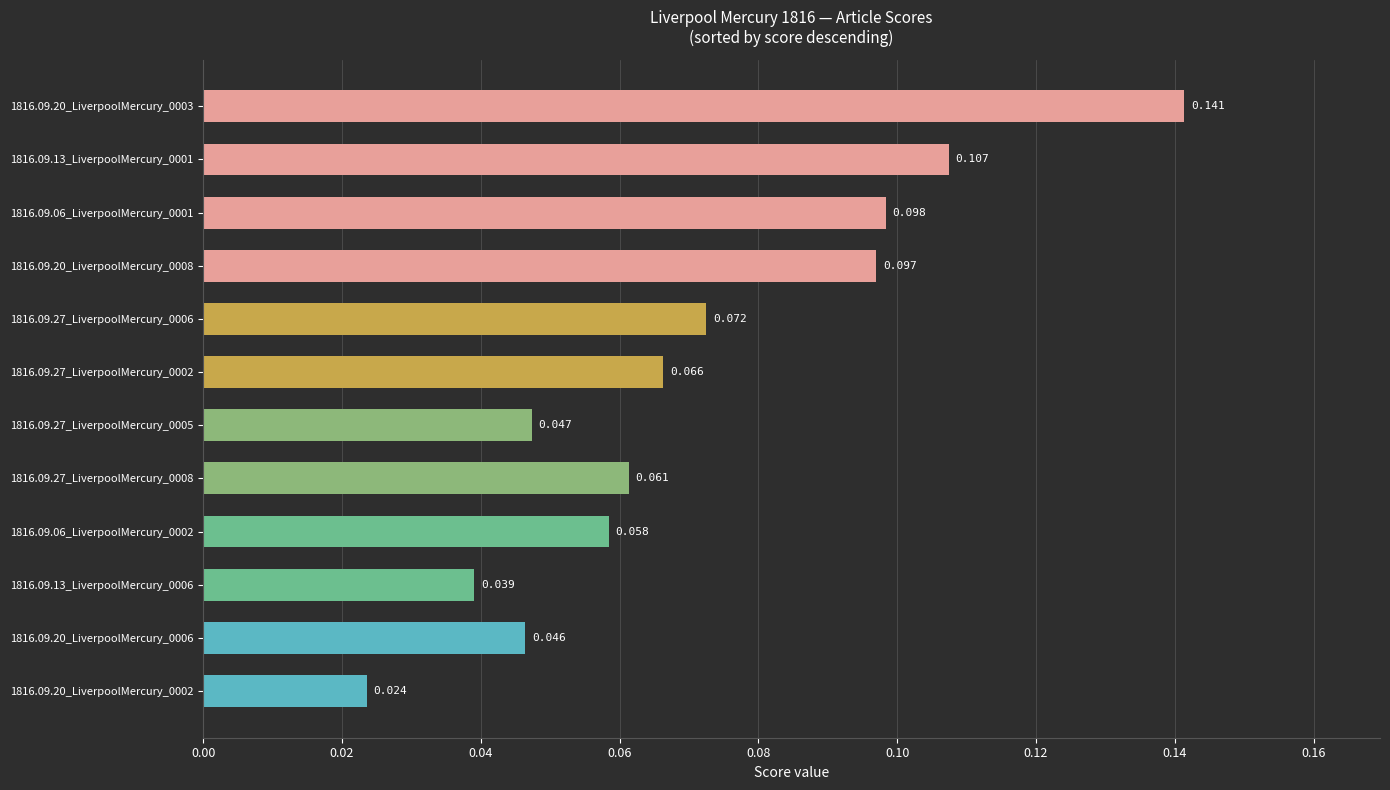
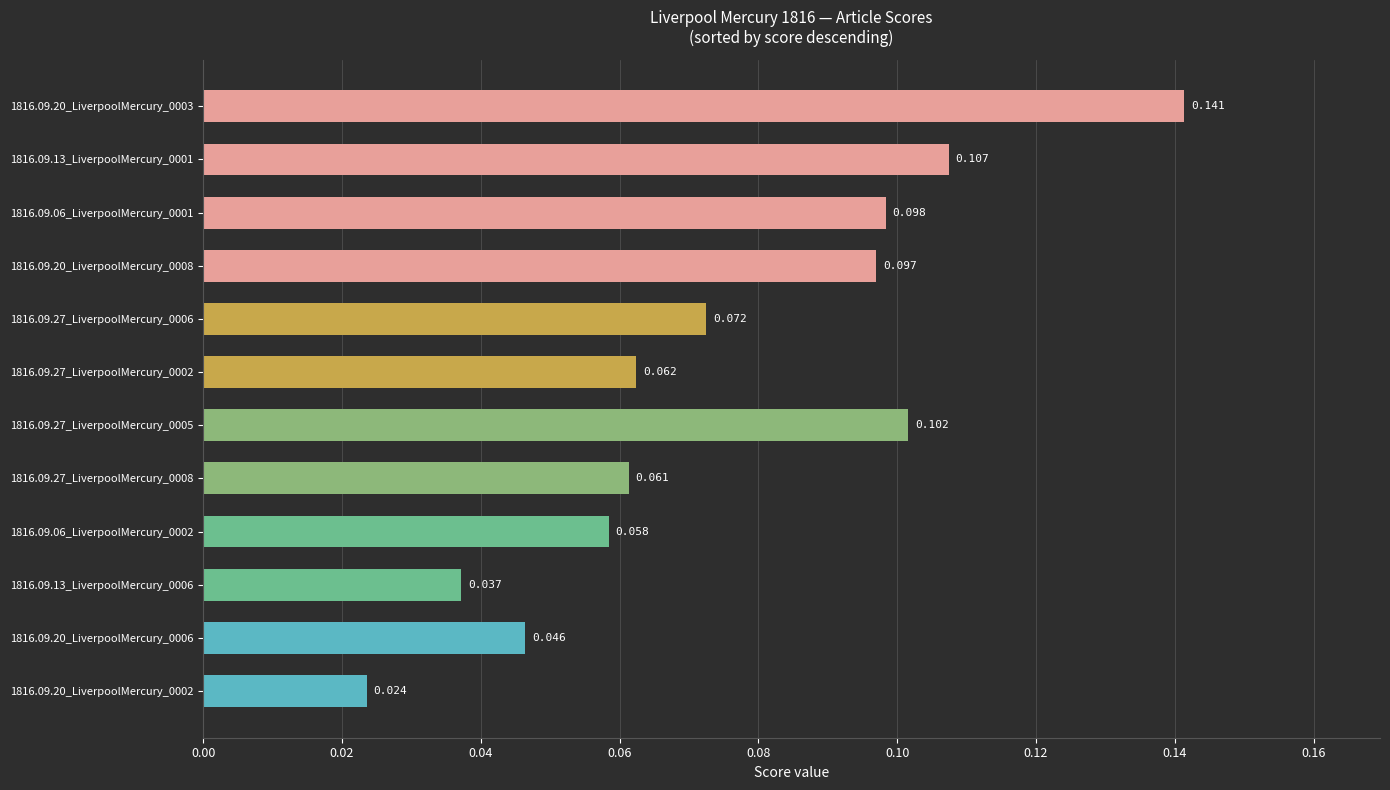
  {
    "1816.09.20_LiverpoolMercury_0003": 0.141,
    "1816.09.13_LiverpoolMercury_0001": 0.107,
    "1816.09.06_LiverpoolMercury_0001": 0.098,
    "1816.09.20_LiverpoolMercury_0008": 0.097,
    "1816.09.27_LiverpoolMercury_0006": 0.072,
-   "1816.09.27_LiverpoolMercury_0002": 0.066,
-   "1816.09.27_LiverpoolMercury_0005": 0.047,
+   "1816.09.27_LiverpoolMercury_0002": 0.062,
+   "1816.09.27_LiverpoolMercury_0005": 0.102,
    "1816.09.27_LiverpoolMercury_0008": 0.061,
    "1816.09.06_LiverpoolMercury_0002": 0.058,
-   "1816.09.13_LiverpoolMercury_0006": 0.039,
+   "1816.09.13_LiverpoolMercury_0006": 0.037,
    "1816.09.20_LiverpoolMercury_0006": 0.046,
    "1816.09.20_LiverpoolMercury_0002": 0.024
  }
